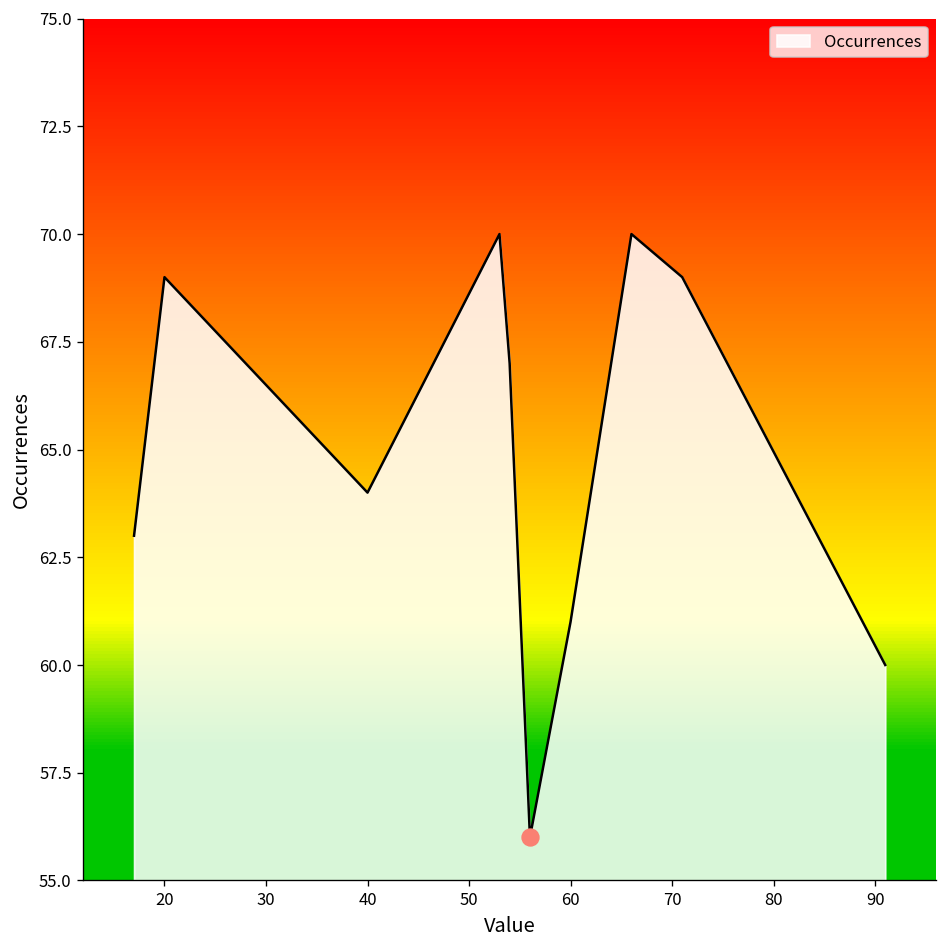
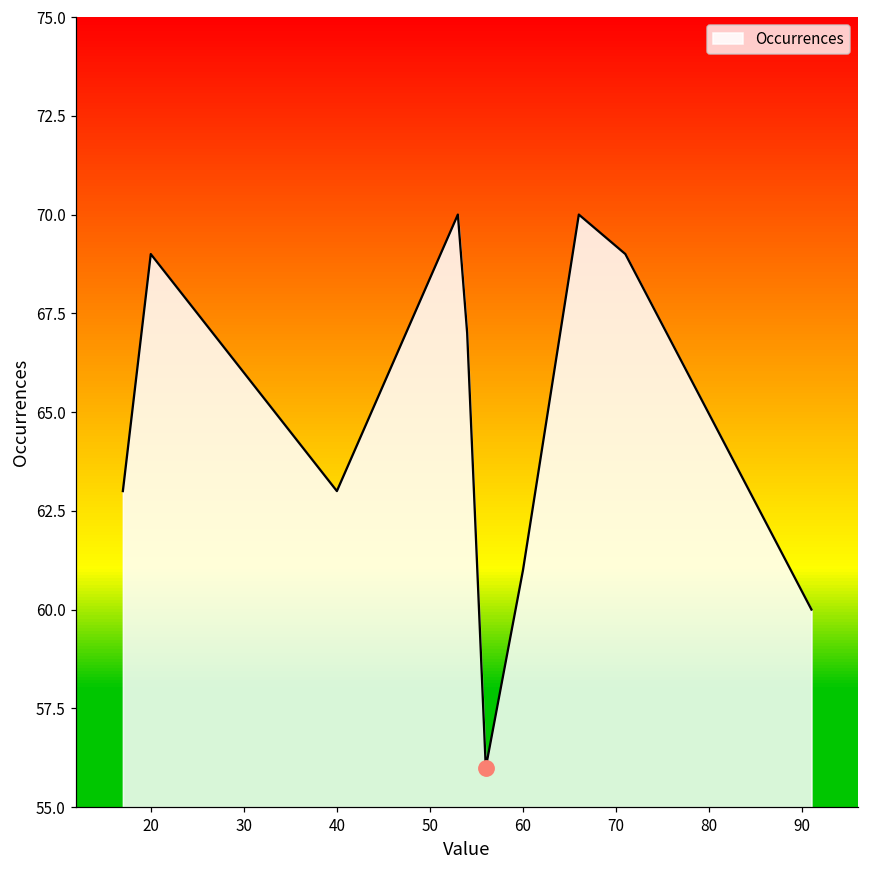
  {
    "Occurrences": {
      "20": 69,
-     "40": 64,
+     "40": 63,
      "60": 61
    }
  }
